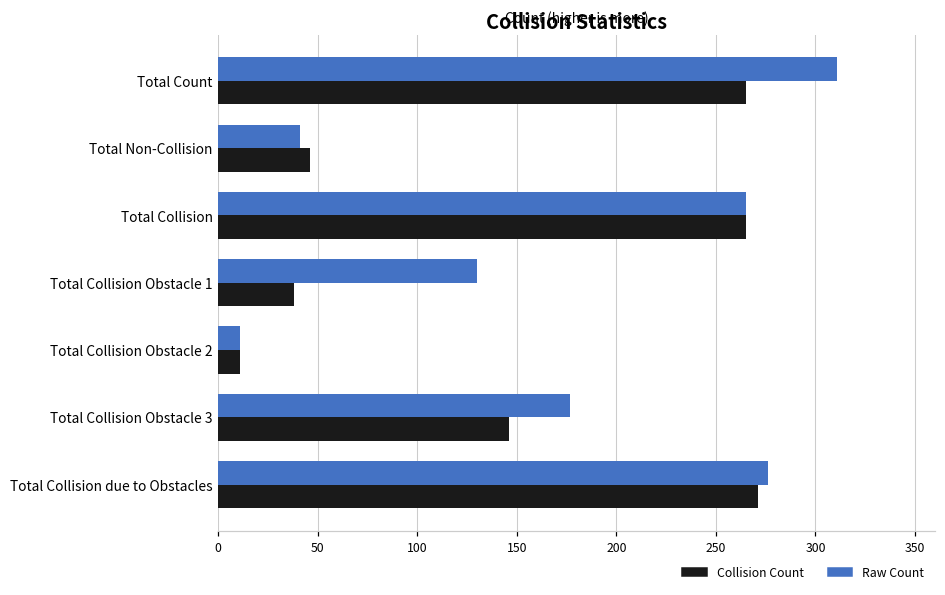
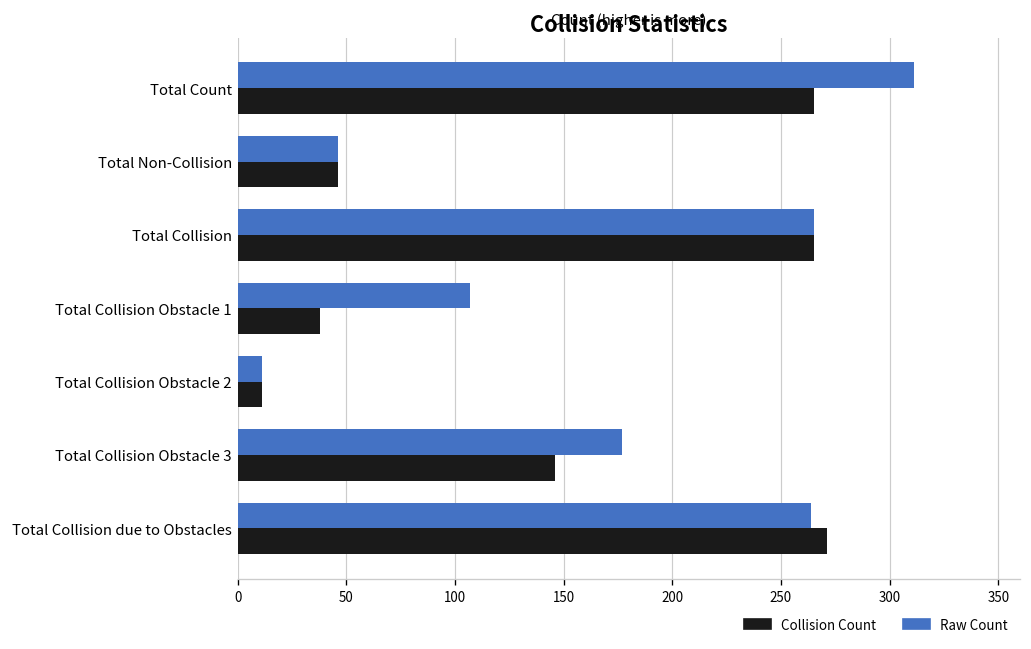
  {
    "Collision Count": {
      "Total Count": 265,
      "Total Non-Collision": 46,
      "Total Collision": 265,
      "Total Collision Obstacle 1": 38,
      "Total Collision Obstacle 2": 11,
      "Total Collision Obstacle 3": 146,
      "Total Collision due to Obstacles": 271
    },
    "Raw Count": {
      "Total Count": 311,
-     "Total Non-Collision": 41,
+     "Total Non-Collision": 46,
      "Total Collision": 265,
-     "Total Collision Obstacle 1": 130,
+     "Total Collision Obstacle 1": 107,
      "Total Collision Obstacle 2": 11,
      "Total Collision Obstacle 3": 177,
-     "Total Collision due to Obstacles": 276
+     "Total Collision due to Obstacles": 264
    }
  }
